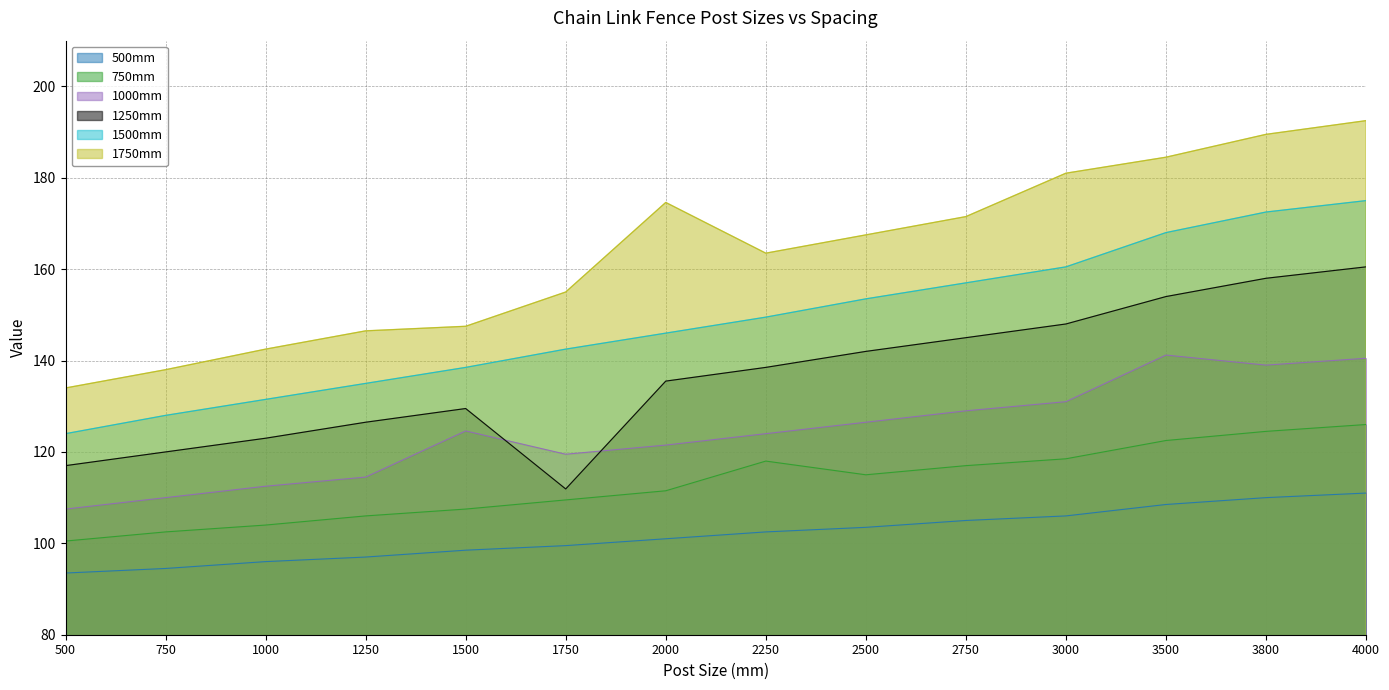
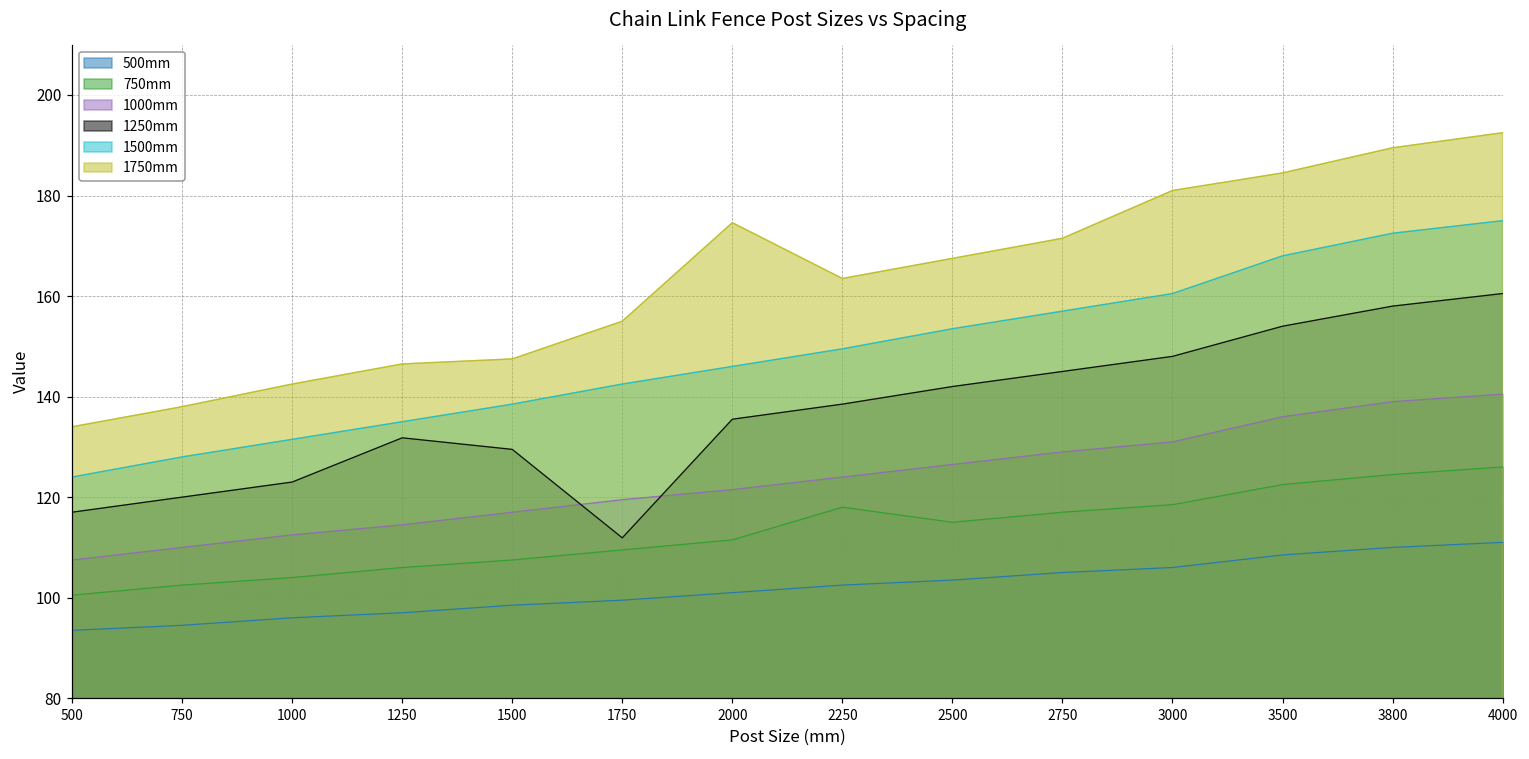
  {
    "750mm": {
      "500": 101,
      "750": 103,
      "1000": 104,
      "1250": 106,
      "1500": 108,
      "1750": 110,
      "2000": 112,
      "2250": 118,
      "2500": 115,
      "2750": 117,
      "3000": 119,
      "3500": 123,
      "3800": 125,
      "4000": 126
    },
    "1000mm": {
      "500": 108,
      "750": 110,
      "1000": 113,
      "1250": 115,
-     "1500": 125,
+     "1500": 117,
      "1750": 120,
      "2000": 122,
      "2250": 124,
      "2500": 127,
      "2750": 129,
      "3000": 131,
-     "3500": 141,
+     "3500": 136,
      "3800": 139,
      "4000": 141
    },
    "1250mm": {
      "500": 117,
      "750": 120,
      "1000": 123,
-     "1250": 127,
+     "1250": 132,
      "1500": 130,
      "1750": 112,
      "2000": 136,
      "2250": 139,
      "2500": 142,
      "2750": 145,
      "3000": 148,
      "3500": 154,
      "3800": 158,
      "4000": 161
    },
    "1750mm": {
      "500": 134,
      "750": 138,
      "1000": 143,
      "1250": 147,
      "1500": 148,
      "1750": 155,
      "2000": 175,
      "2250": 164,
      "2500": 168,
      "2750": 172,
      "3000": 181,
      "3500": 185,
      "3800": 190,
      "4000": 193
    }
  }
